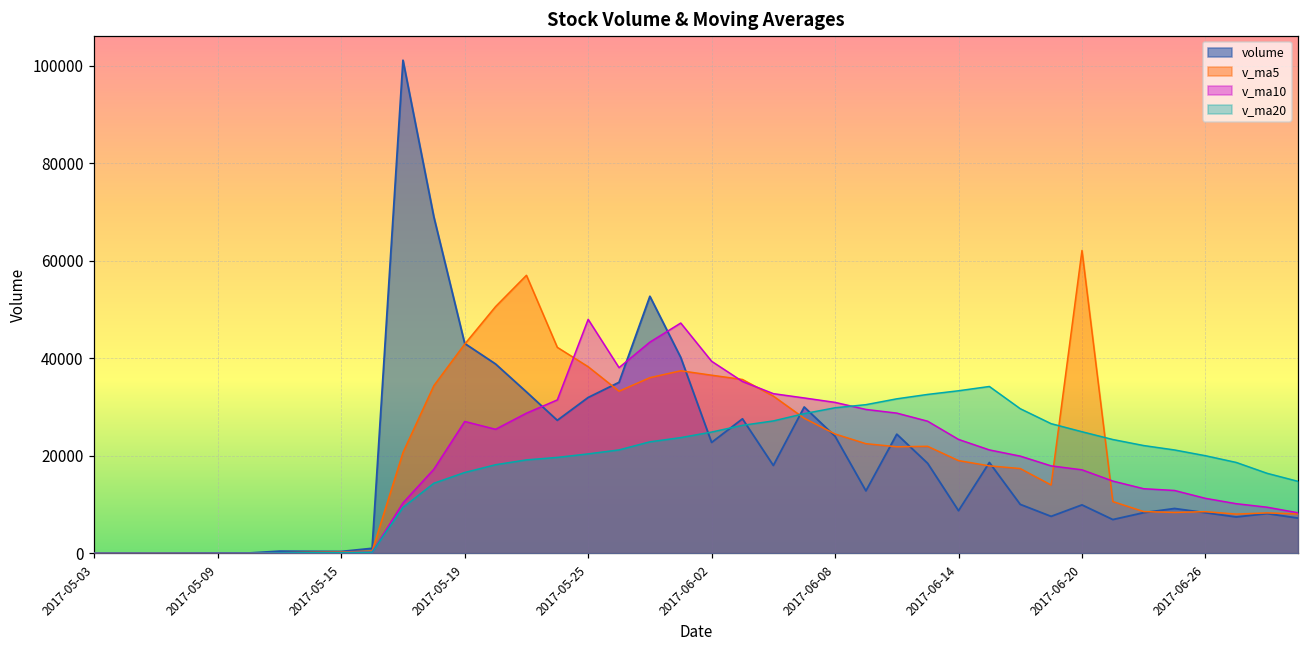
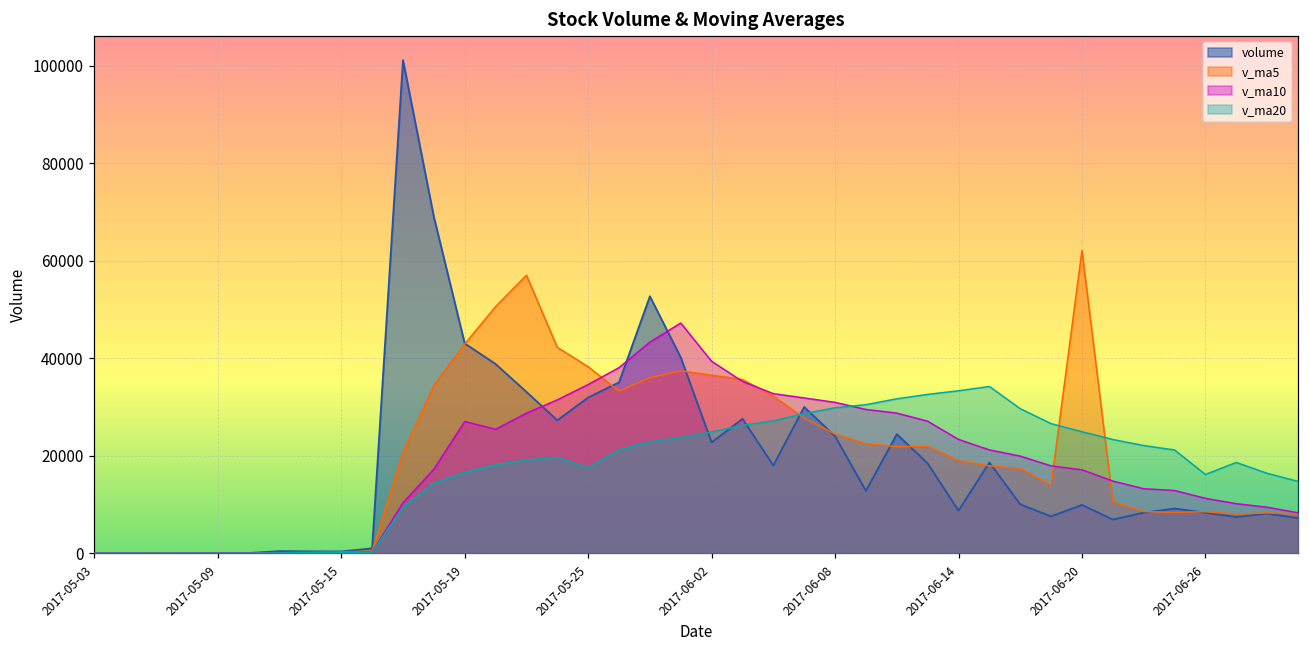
  {
    "volume": {
      "2017-05-25": 32000,
      "2017-06-02": 23000,
      "2017-06-14": 9000,
      "2017-06-20": 10000
    },
    "v_ma5": {
      "2017-05-25": 38000,
      "2017-06-02": 37000,
      "2017-06-14": 19000,
      "2017-06-20": 62000
    },
    "v_ma10": {
      "2017-05-19": 27000,
-     "2017-05-25": 48000,
+     "2017-05-25": 35000,
      "2017-06-02": 39000,
      "2017-06-08": 31000,
      "2017-06-14": 23000,
      "2017-06-20": 17000,
      "2017-06-26": 11000
    },
    "v_ma20": {
      "2017-05-19": 17000,
-     "2017-05-25": 20000,
+     "2017-05-25": 18000,
      "2017-06-02": 25000,
      "2017-06-08": 30000,
      "2017-06-14": 33000,
      "2017-06-20": 25000,
-     "2017-06-26": 20000
+     "2017-06-26": 16000
    }
  }
